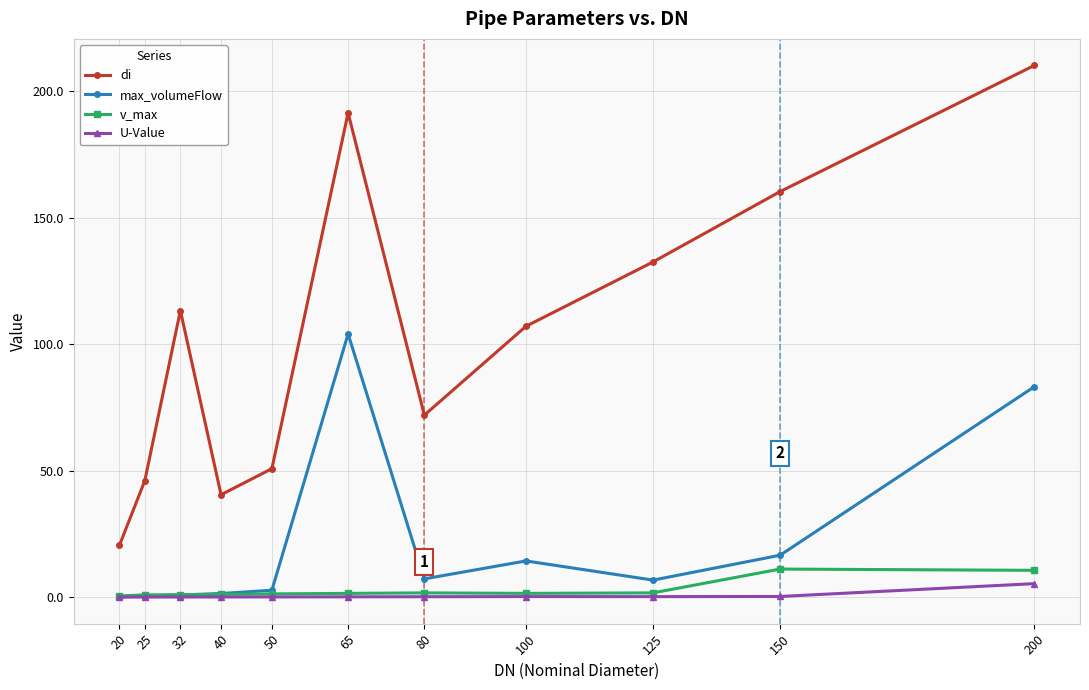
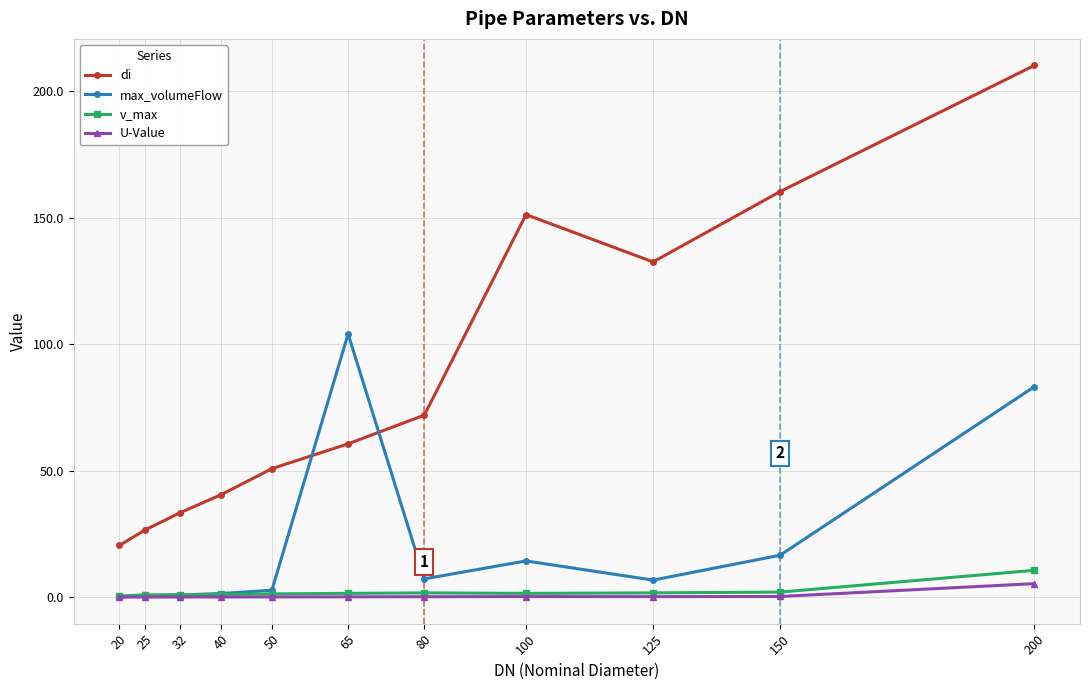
  {
    "di": {
      "20": 21,
-     "25": 46,
-     "32": 113,
+     "25": 27,
+     "32": 34,
      "40": 41,
      "50": 51,
-     "65": 191,
+     "65": 61,
      "80": 72,
-     "100": 107,
+     "100": 151,
      "125": 133,
      "150": 160,
      "200": 210
    },
    "max_volumeFlow": {
      "50": 3,
      "65": 104,
      "100": 14,
      "125": 7,
      "150": 17,
      "200": 83
    },
    "v_max": {
      "50": 1,
      "65": 2,
      "80": 2,
      "100": 2,
      "125": 2,
-     "150": 11,
+     "150": 2,
      "200": 11
    },
    "U-Value": {
      "40": 0,
      "50": 0,
      "65": 0,
      "80": 0,
      "100": 0,
      "125": 0,
      "150": 0,
      "200": 5
    }
  }
